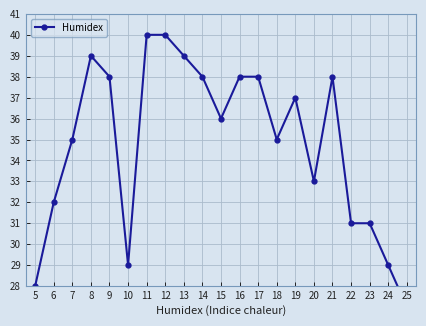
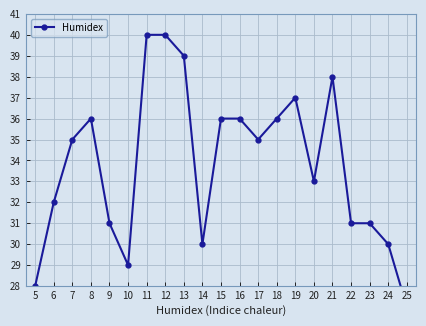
  {
    "5": 28,
    "6": 32,
    "7": 35,
-   "8": 39,
-   "9": 38,
+   "8": 36,
+   "9": 31,
    "10": 29,
    "11": 40,
    "12": 40,
    "13": 39,
-   "14": 38,
+   "14": 30,
    "15": 36,
-   "16": 38,
-   "17": 38,
-   "18": 35,
+   "16": 36,
+   "17": 35,
+   "18": 36,
    "19": 37,
    "20": 33,
    "21": 38,
    "22": 31,
    "23": 31,
-   "24": 29
+   "24": 30
  }
